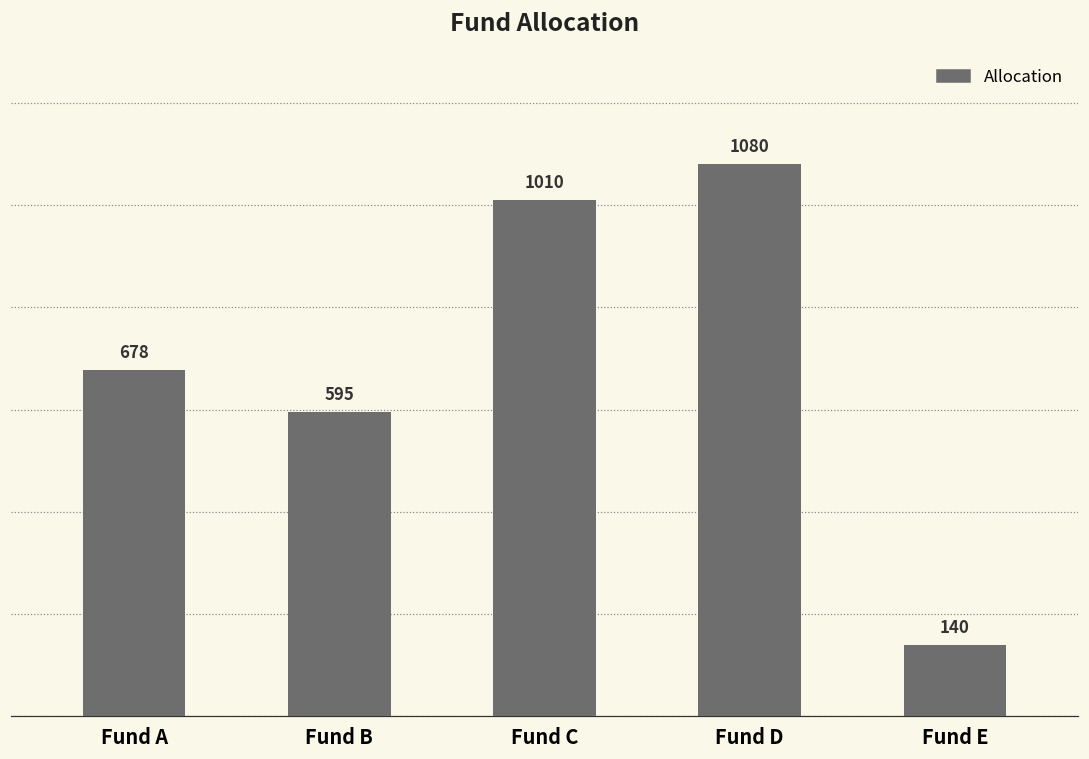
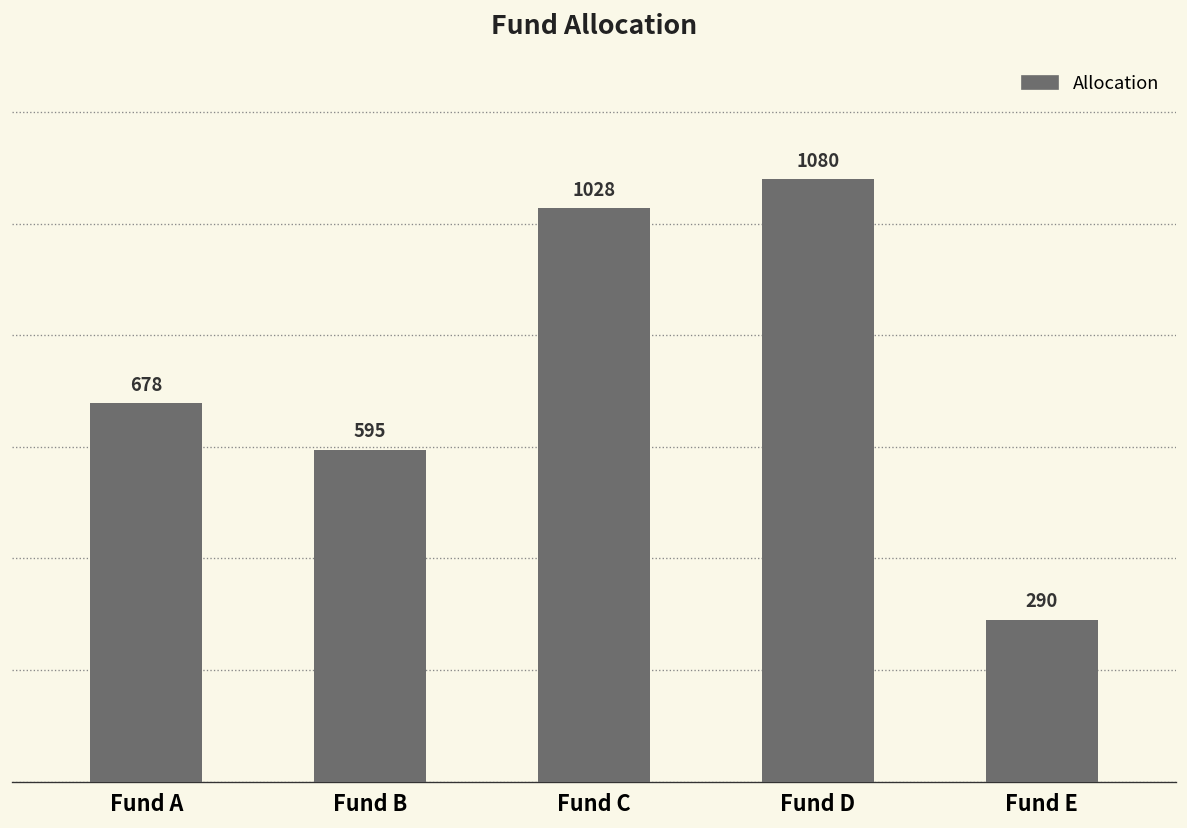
  {
    "Fund A": 678,
    "Fund B": 595,
-   "Fund C": 1010,
+   "Fund C": 1028,
    "Fund D": 1080,
-   "Fund E": 140
+   "Fund E": 290
  }
